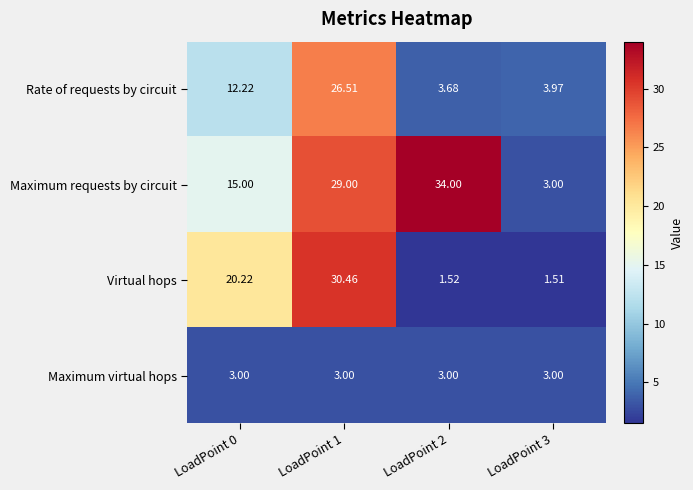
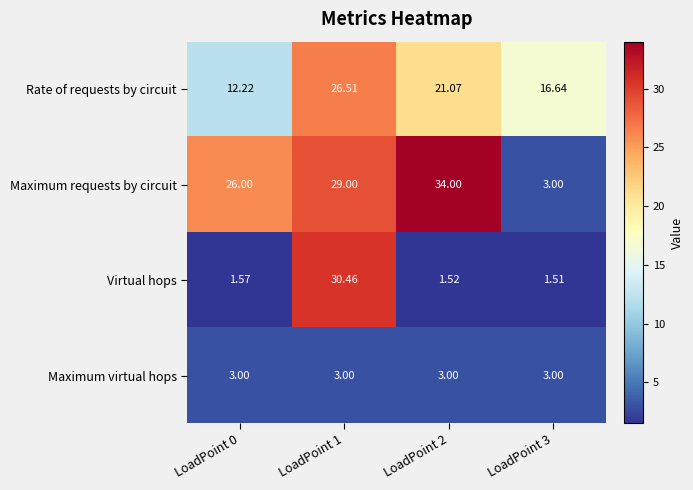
  {
    "Rate of requests by circuit": {
      "LoadPoint 0": 12.22,
      "LoadPoint 1": 26.51,
-     "LoadPoint 2": 3.68,
-     "LoadPoint 3": 3.97
+     "LoadPoint 2": 21.07,
+     "LoadPoint 3": 16.64
    },
    "Maximum requests by circuit": {
-     "LoadPoint 0": 15.00,
+     "LoadPoint 0": 26.00,
      "LoadPoint 1": 29.00,
      "LoadPoint 2": 34.00,
      "LoadPoint 3": 3.00
    },
    "Virtual hops": {
-     "LoadPoint 0": 20.22,
+     "LoadPoint 0": 1.57,
      "LoadPoint 1": 30.46,
      "LoadPoint 2": 1.52,
      "LoadPoint 3": 1.51
    },
    "Maximum virtual hops": {
      "LoadPoint 0": 3.00,
      "LoadPoint 1": 3.00,
      "LoadPoint 2": 3.00,
      "LoadPoint 3": 3.00
    }
  }
